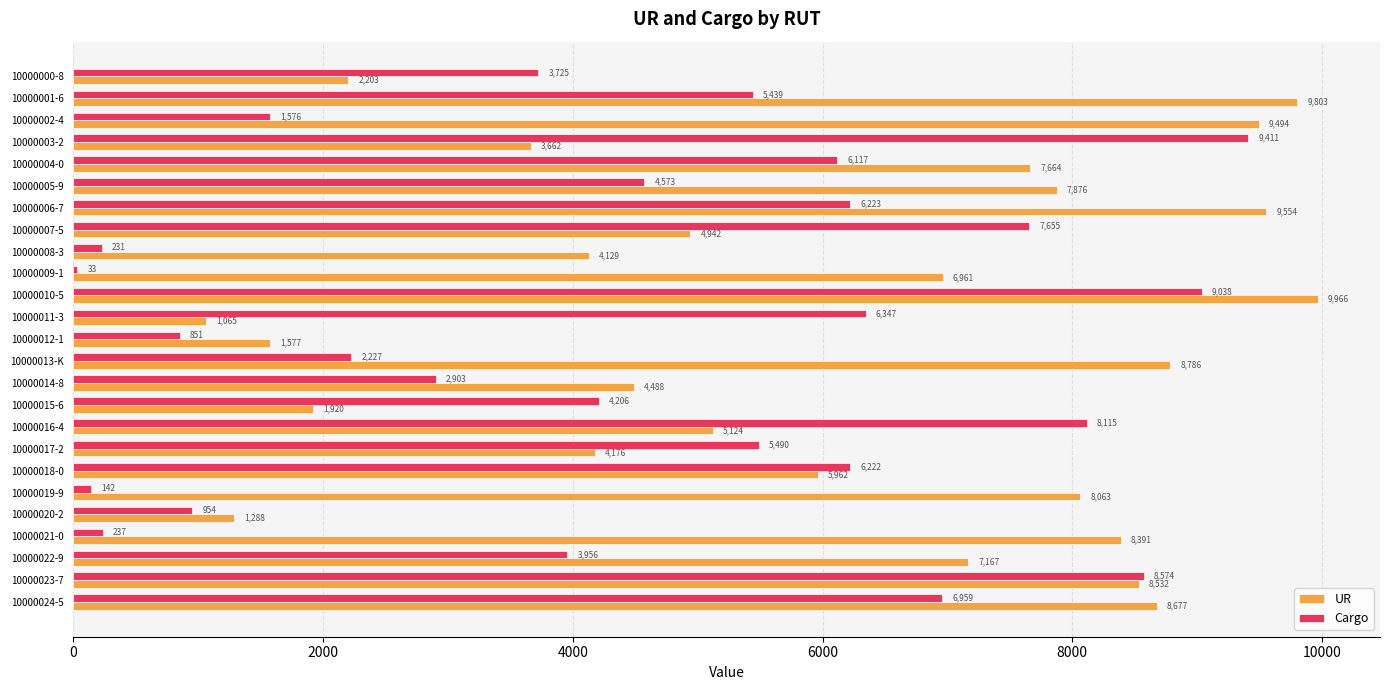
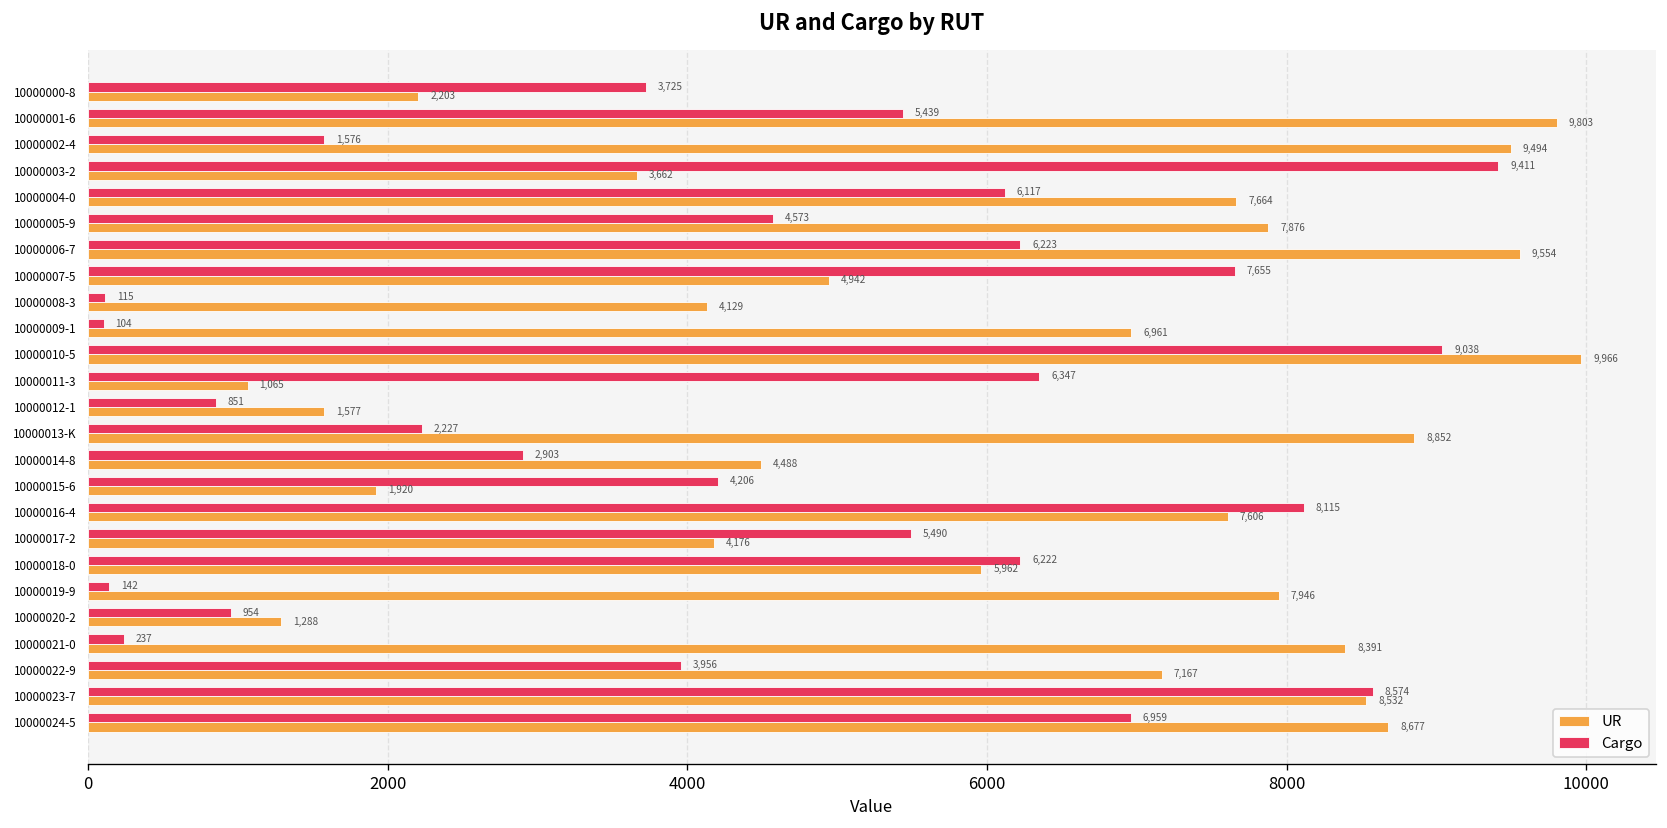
  {
    "UR": {
      "10000000-8": "2,203",
      "10000001-6": "9,803",
      "10000002-4": "9,494",
      "10000003-2": "3,662",
      "10000004-0": "7,664",
      "10000005-9": "7,876",
      "10000006-7": "9,554",
      "10000007-5": "4,942",
      "10000008-3": "4,129",
      "10000009-1": "6,961",
      "10000010-5": "9,966",
      "10000011-3": "1,065",
      "10000012-1": "1,577",
-     "10000013-K": "8,786",
+     "10000013-K": "8,852",
      "10000014-8": "4,488",
      "10000015-6": "1,920",
-     "10000016-4": "5,124",
+     "10000016-4": "7,606",
      "10000017-2": "4,176",
      "10000018-0": "5,962",
-     "10000019-9": "8,063",
+     "10000019-9": "7,946",
      "10000020-2": "1,288",
      "10000021-0": "8,391",
      "10000022-9": "7,167",
      "10000023-7": "8,532",
      "10000024-5": "8,677"
    },
    "Cargo": {
      "10000000-8": "3,725",
      "10000001-6": "5,439",
      "10000002-4": "1,576",
      "10000003-2": "9,411",
      "10000004-0": "6,117",
      "10000005-9": "4,573",
      "10000006-7": "6,223",
      "10000007-5": "7,655",
-     "10000008-3": "231",
-     "10000009-1": "33",
+     "10000008-3": "115",
+     "10000009-1": "104",
      "10000010-5": "9,038",
      "10000011-3": "6,347",
      "10000012-1": "851",
      "10000013-K": "2,227",
      "10000014-8": "2,903",
      "10000015-6": "4,206",
      "10000016-4": "8,115",
      "10000017-2": "5,490",
      "10000018-0": "6,222",
      "10000019-9": "142",
      "10000020-2": "954",
      "10000021-0": "237",
      "10000022-9": "3,956",
      "10000023-7": "8,574",
      "10000024-5": "6,959"
    }
  }
